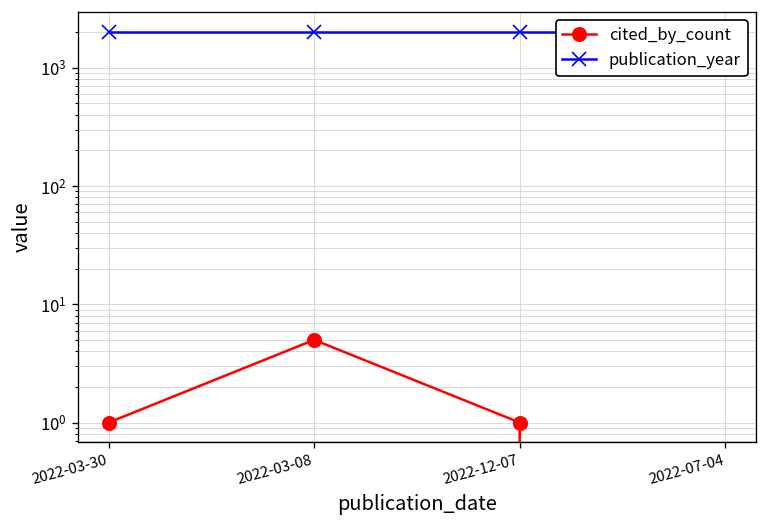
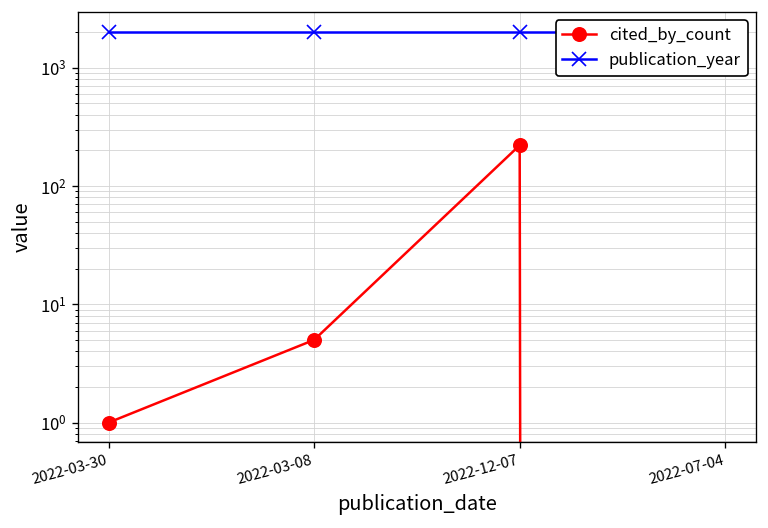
  {
    "cited_by_count": {
      "2022-03-30": 1,
      "2022-03-08": 5,
-     "2022-12-07": 1
+     "2022-12-07": 220
    },
    "publication_year": {
      "2022-03-30": 2000,
      "2022-03-08": 2000,
      "2022-12-07": 2000
    }
  }
